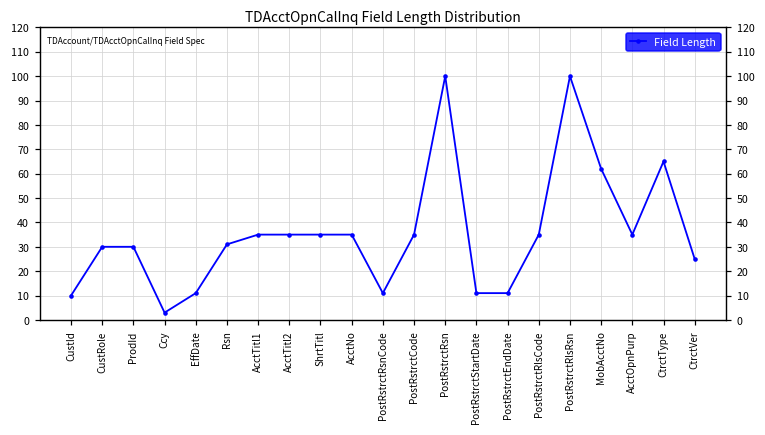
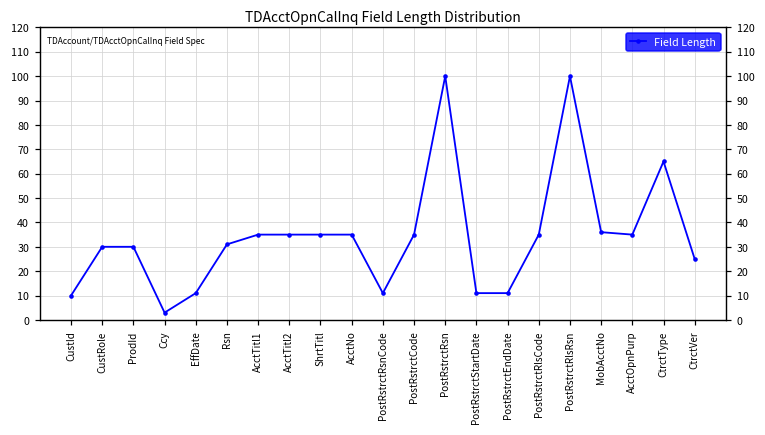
  {
    "CustId": 10,
    "CustRole": 30,
    "ProdId": 30,
    "Ccy": 3,
    "EffDate": 11,
    "Rsn": 31,
    "AcctTitl1": 35,
    "AcctTitl2": 35,
    "ShrtTitl": 35,
    "AcctNo": 35,
    "PostRstrctRsnCode": 11,
    "PostRstrctCode": 35,
    "PostRstrctRsn": 100,
    "PostRstrctStartDate": 11,
    "PostRstrctEndDate": 11,
    "PostRstrctRlsCode": 35,
    "PostRstrctRlsRsn": 100,
-   "MobAcctNo": 62,
+   "MobAcctNo": 36,
    "AcctOpnPurp": 35,
    "CtrctType": 65,
    "CtrctVer": 25
  }
